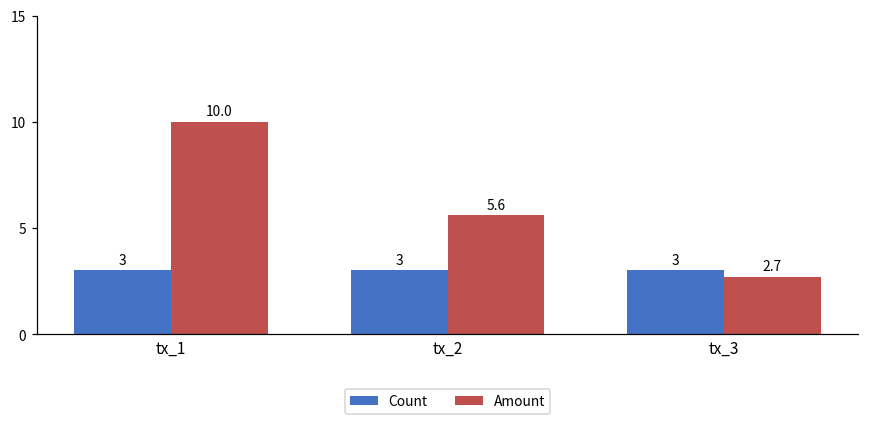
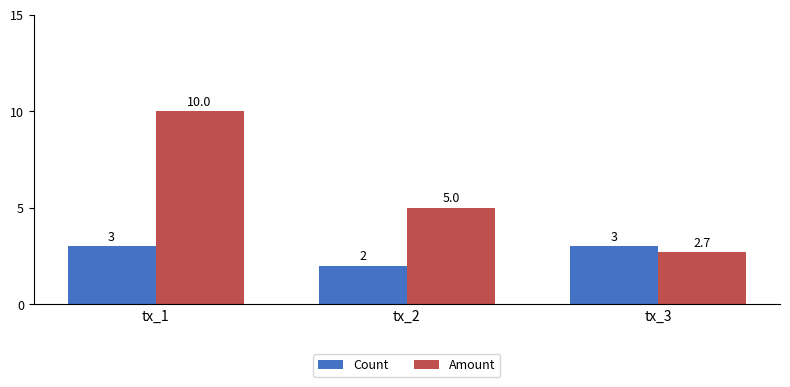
  {
    "Count": {
      "tx_1": 3,
-     "tx_2": 3,
+     "tx_2": 2,
      "tx_3": 3
    },
    "Amount": {
      "tx_1": 10.0,
-     "tx_2": 5.6,
+     "tx_2": 5.0,
      "tx_3": 2.7
    }
  }
